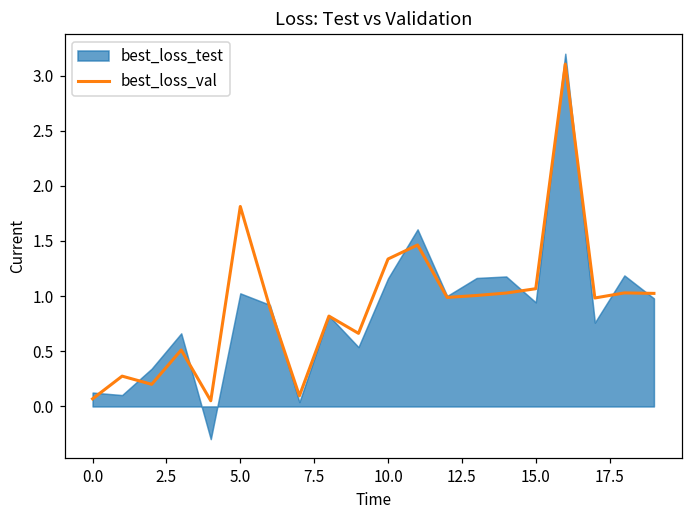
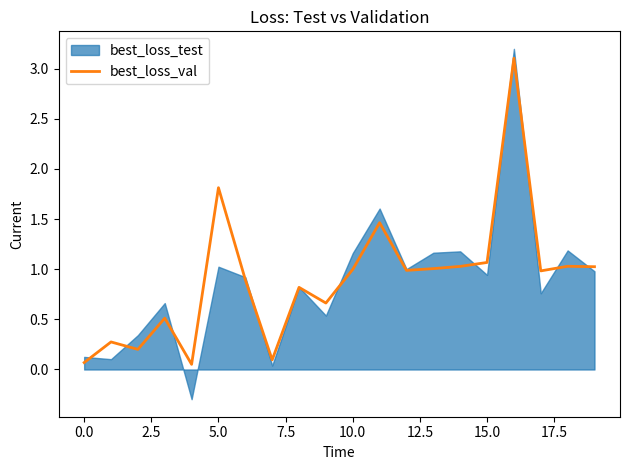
  {
    "best_loss_val": {
      "0.0": 0.07,
      "5.0": 1.81,
-     "10.0": 1.34,
+     "10.0": 1.00,
      "15.0": 1.07
    },
    "best_loss_test": {
      "0.0": 0.13,
      "5.0": 1.02,
      "10.0": 1.16,
      "15.0": 0.94
    }
  }
